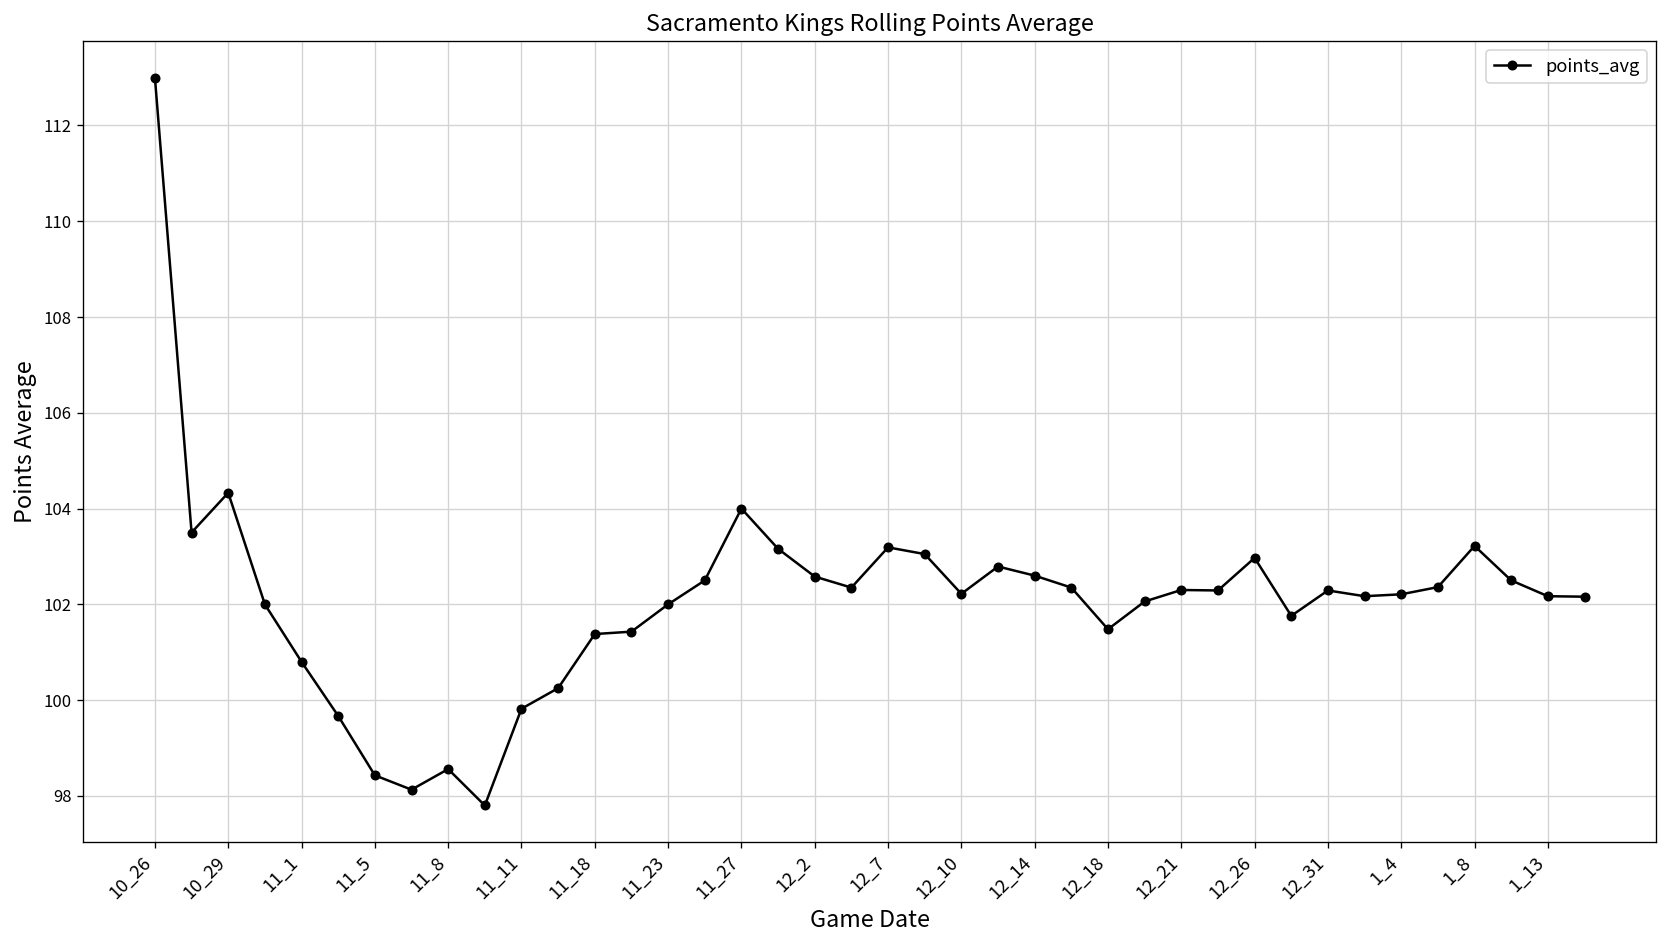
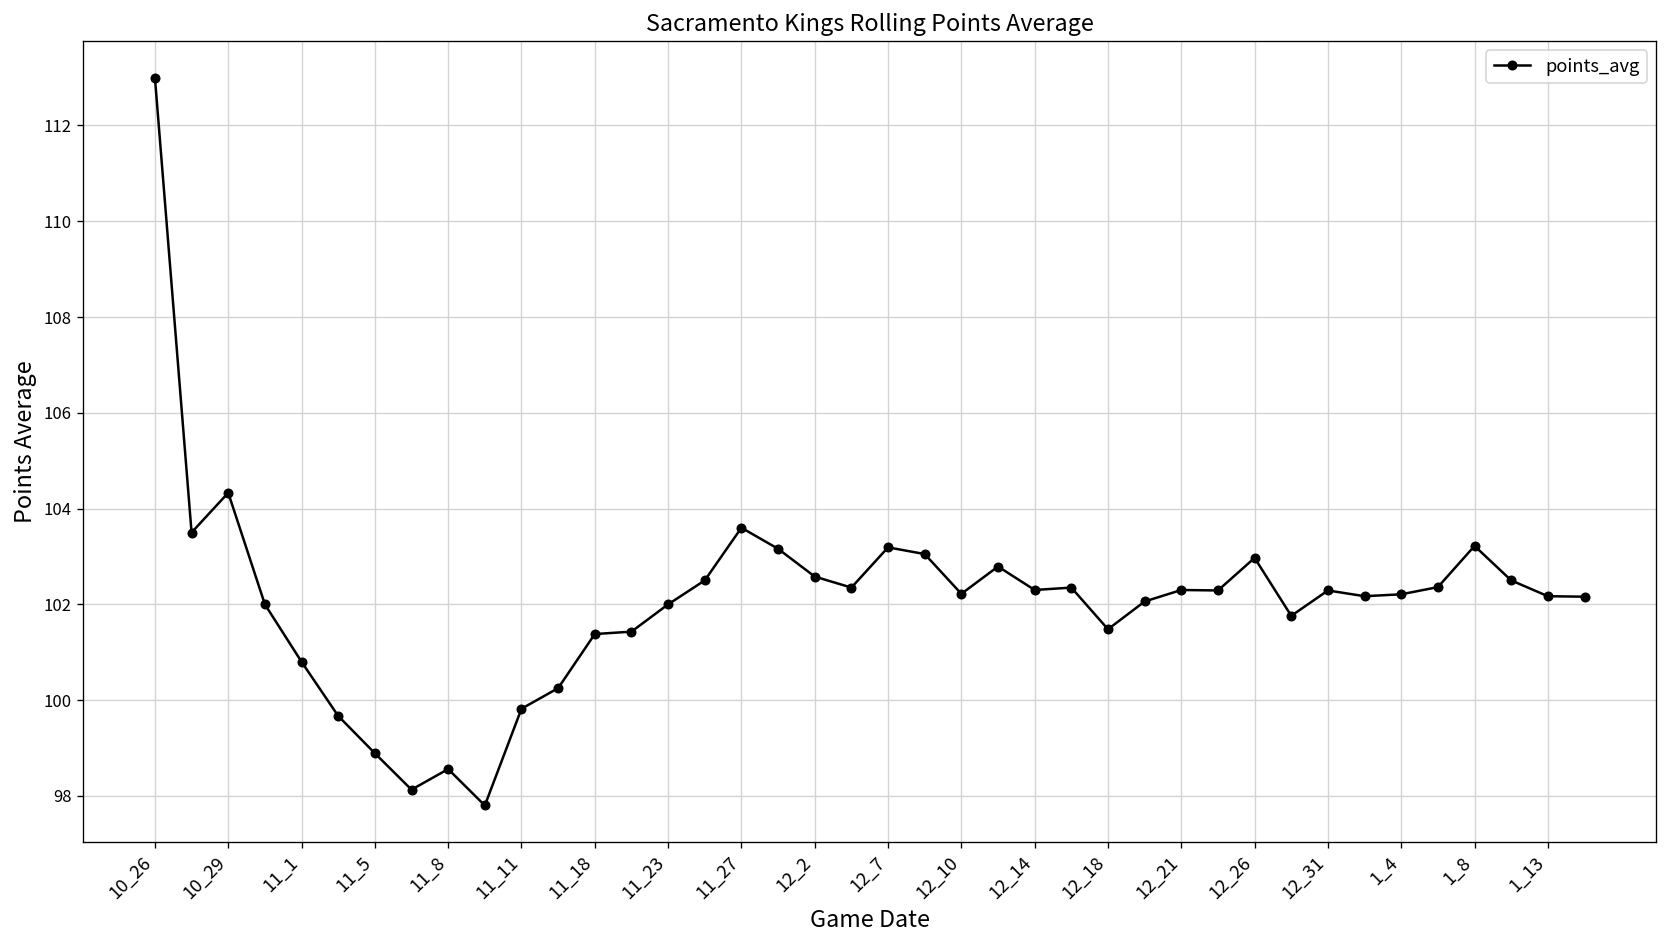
  {
    "10_26": 113.0,
    "10_29": 104.3,
    "11_1": 100.8,
-   "11_5": 98.4,
+   "11_5": 98.9,
    "11_8": 98.6,
    "11_11": 99.8,
    "11_18": 101.4,
    "11_23": 102.0,
-   "11_27": 104.0,
+   "11_27": 103.6,
    "12_2": 102.6,
    "12_7": 103.2,
    "12_10": 102.2,
-   "12_14": 102.6,
+   "12_14": 102.3,
    "12_18": 101.5,
    "12_21": 102.3,
    "12_26": 103.0,
    "12_31": 102.3,
    "1_4": 102.2,
    "1_8": 103.2,
    "1_13": 102.2
  }
